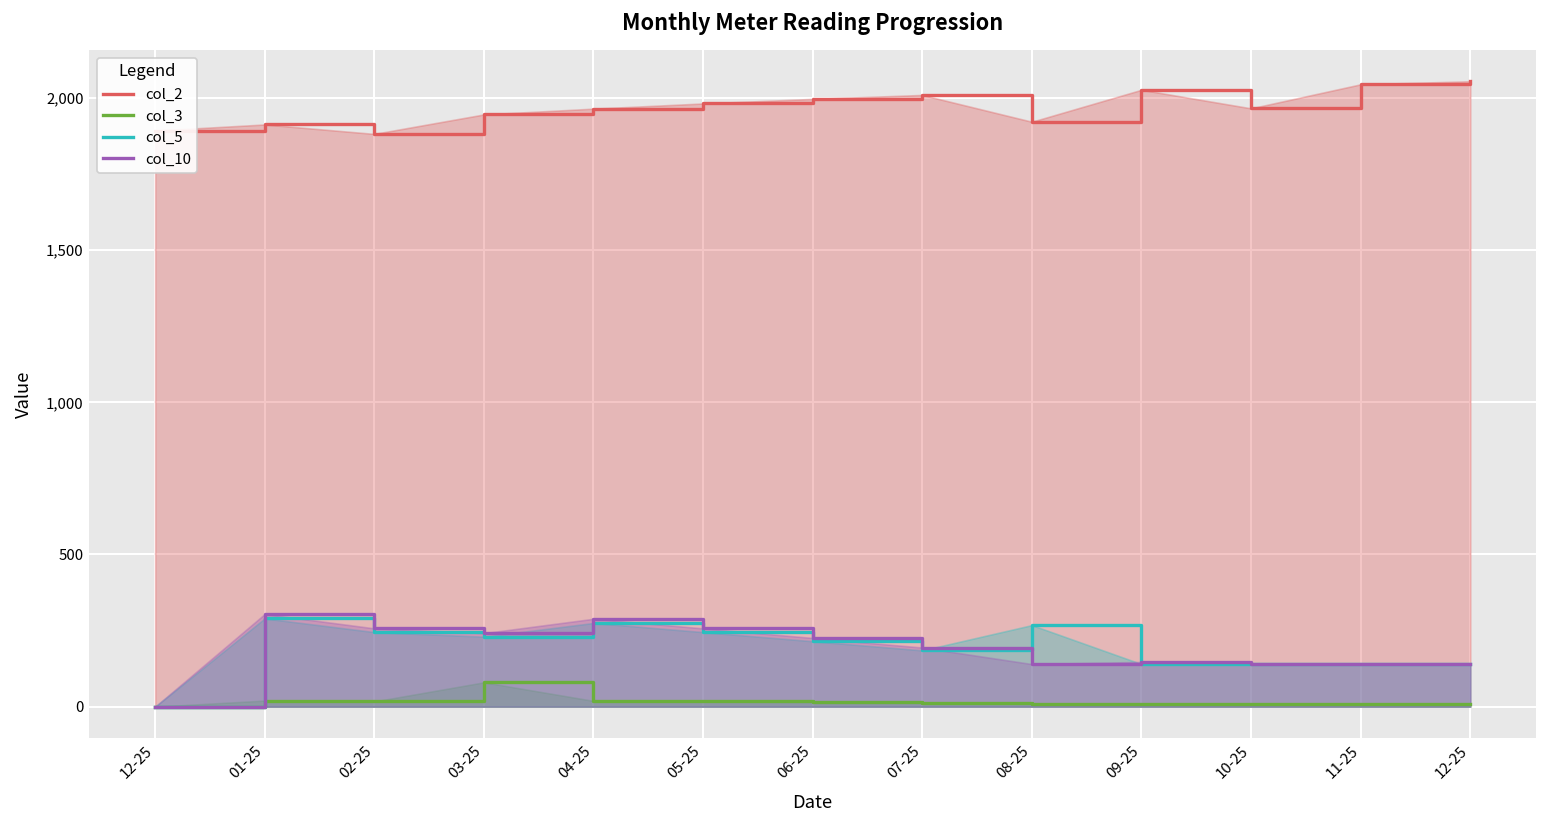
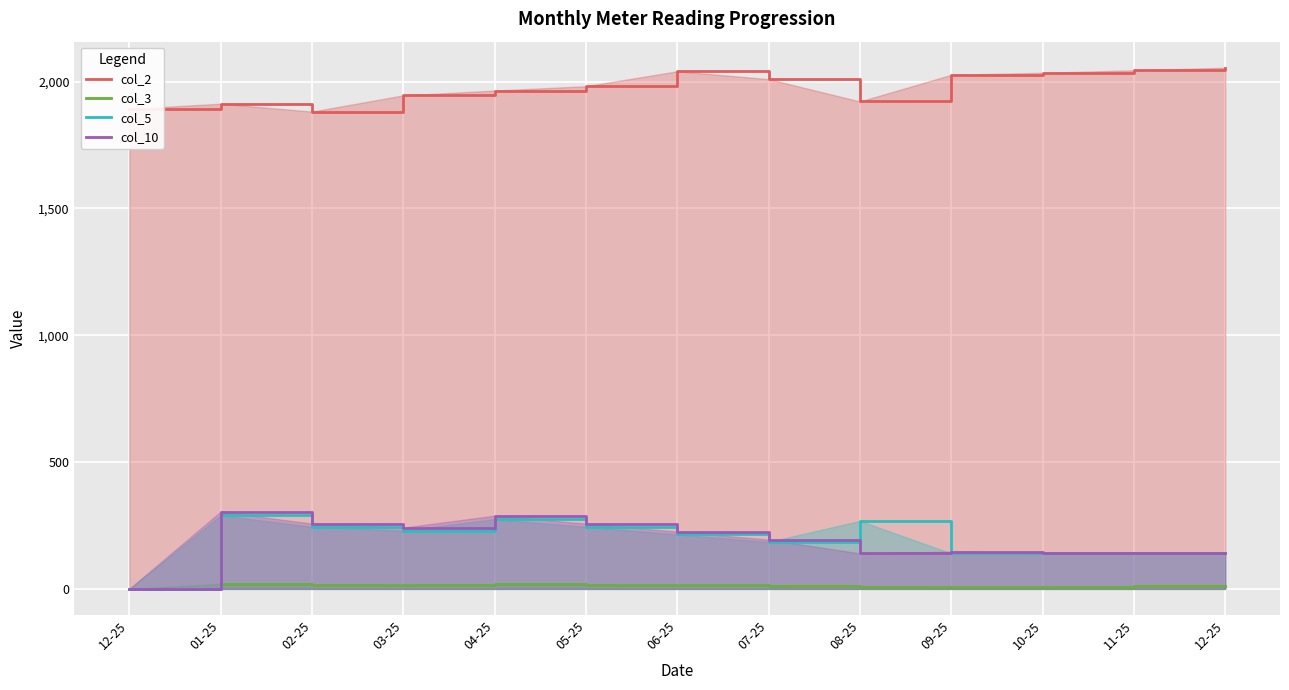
  {
    "col_2": {
      "01-25": "1,910",
      "02-25": "1,880",
      "03-25": "1,950",
      "04-25": "1,970",
      "05-25": "1,980",
-     "06-25": "2,000",
+     "06-25": "2,040",
      "07-25": "2,010",
      "08-25": "1,920",
      "09-25": "2,030",
-     "10-25": "1,970",
+     "10-25": "2,040",
      "11-25": "2,050"
    },
    "col_3": {
      "01-25": "20",
      "02-25": "20",
-     "03-25": "80",
+     "03-25": "20",
      "04-25": "20",
      "05-25": "20",
      "06-25": "20",
      "07-25": "10",
      "08-25": "10",
      "09-25": "10",
      "10-25": "10",
      "11-25": "10"
    },
    "col_5": {
      "01-25": "290",
      "02-25": "250",
      "03-25": "230",
      "04-25": "280",
      "05-25": "250",
      "06-25": "220",
      "08-25": "270"
    },
    "col_10": {
      "01-25": "300",
      "02-25": "260",
      "03-25": "240",
      "04-25": "290",
      "05-25": "260",
      "06-25": "230",
      "08-25": "140"
    }
  }
